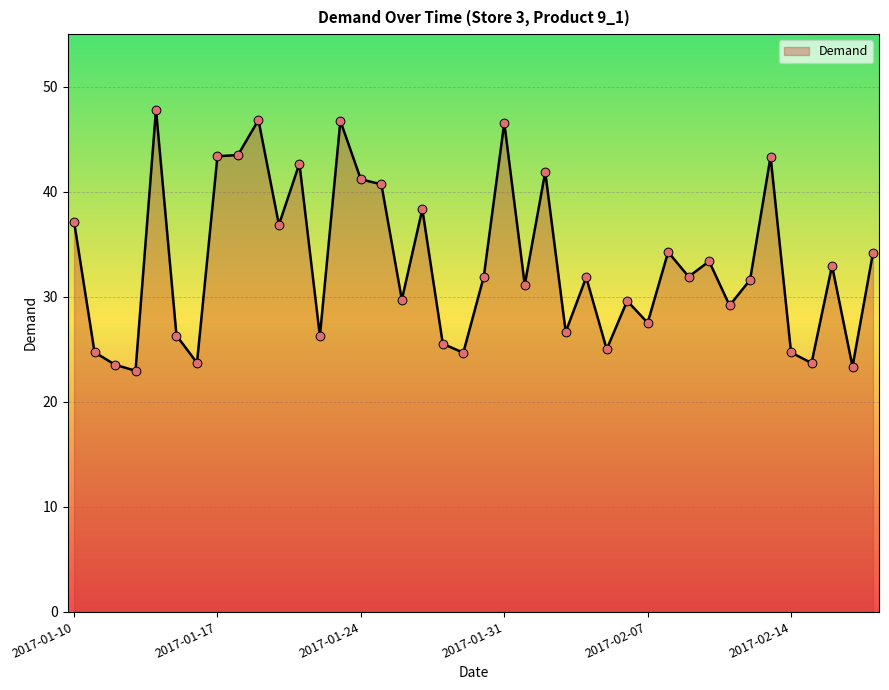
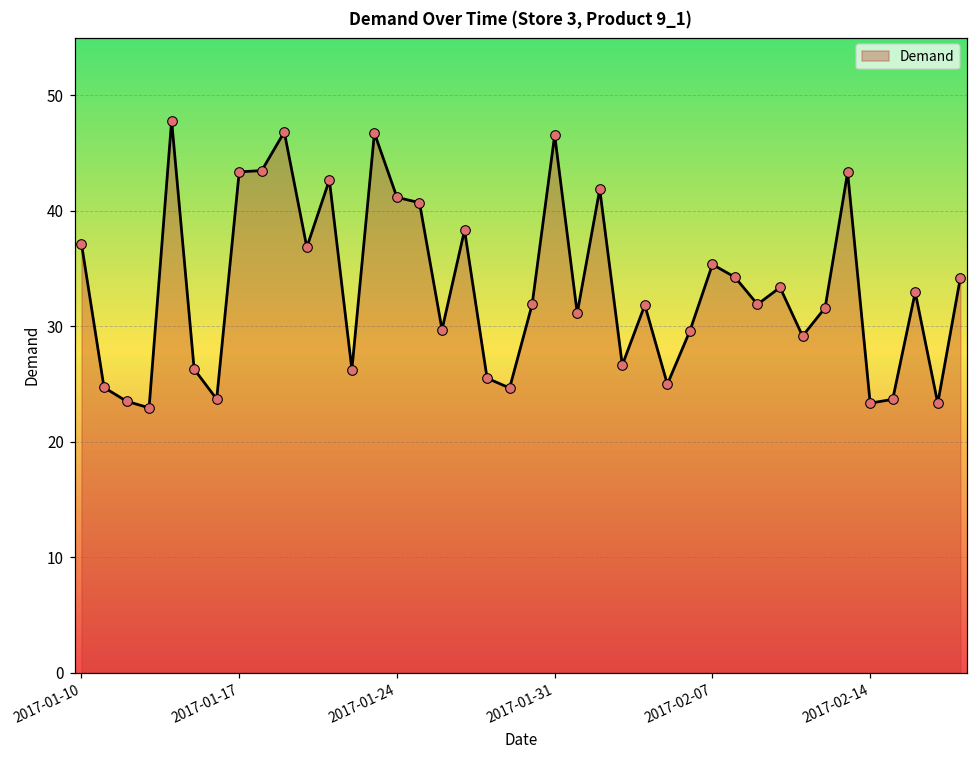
  {
    "2017-01-10": 37.1,
    "2017-01-17": 43.4,
    "2017-01-24": 41.2,
    "2017-01-31": 46.6,
-   "2017-02-07": 27.5,
-   "2017-02-14": 24.7
+   "2017-02-07": 35.4,
+   "2017-02-14": 23.3
  }
